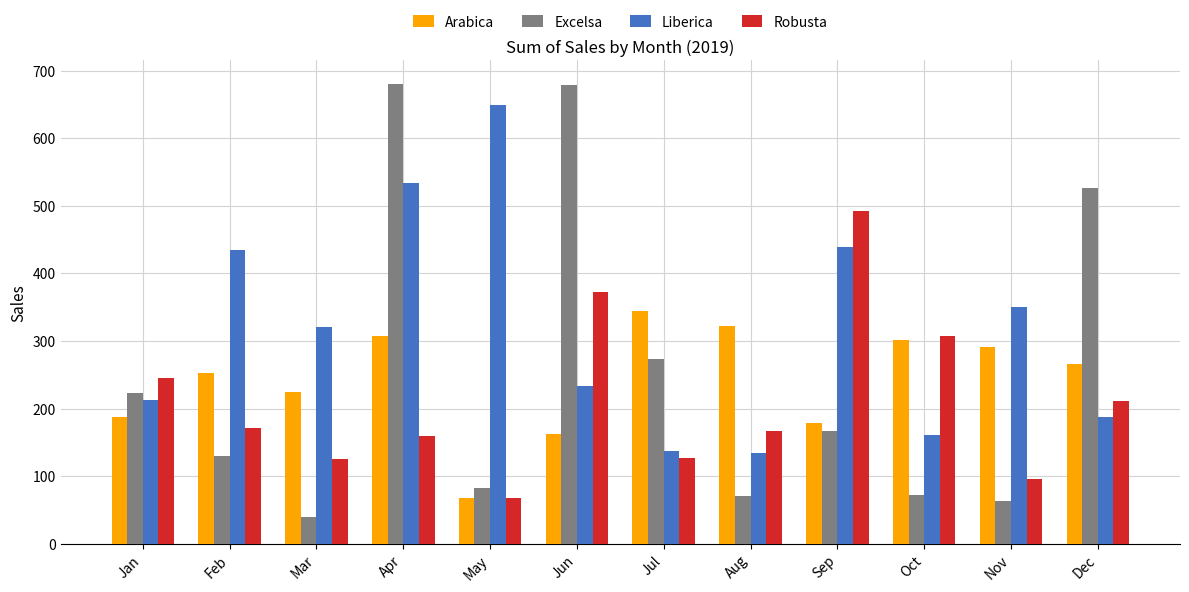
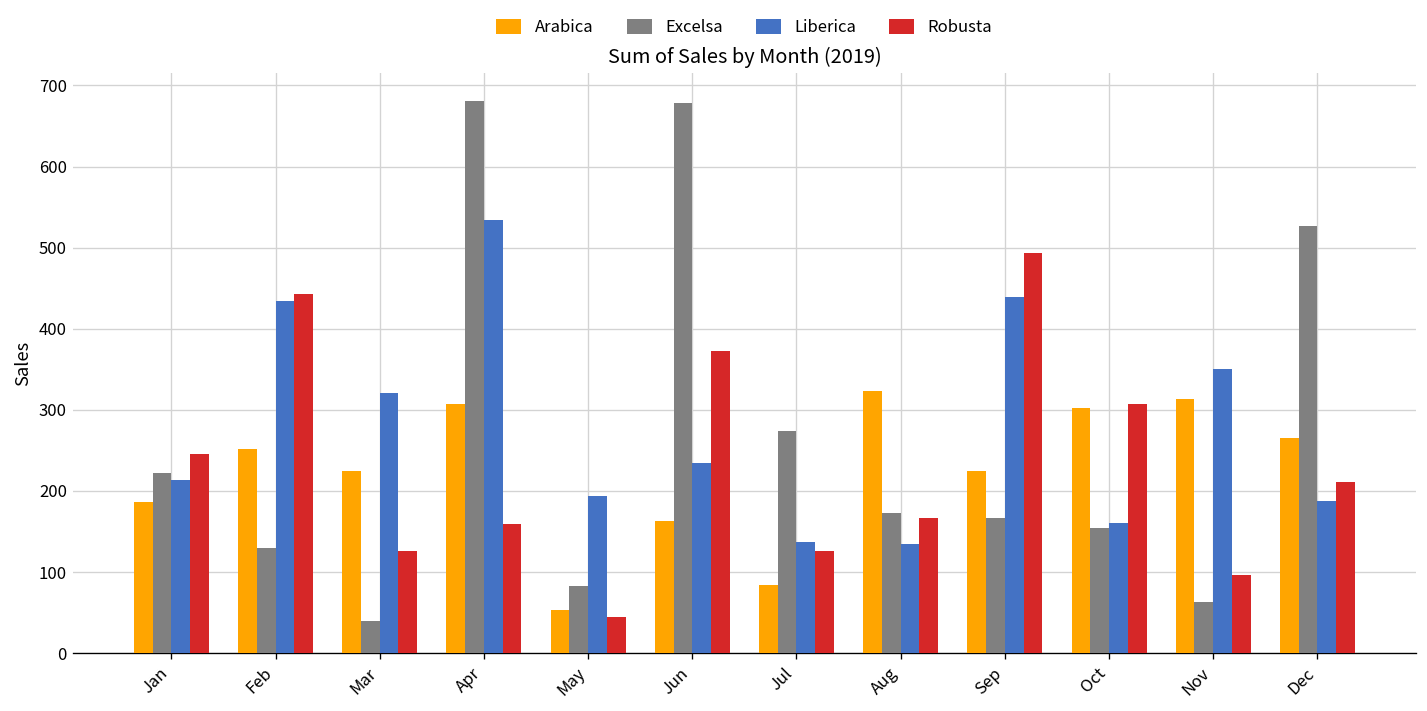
  {
    "Arabica": {
      "Jan": 190,
      "Feb": 250,
      "Mar": 220,
      "Apr": 310,
-     "May": 70,
+     "May": 50,
      "Jun": 160,
-     "Jul": 350,
+     "Jul": 80,
      "Aug": 320,
-     "Sep": 180,
+     "Sep": 220,
      "Oct": 300,
-     "Nov": 290,
+     "Nov": 310,
      "Dec": 270
    },
    "Excelsa": {
      "Jan": 220,
      "Feb": 130,
      "Mar": 40,
      "Apr": 680,
      "May": 80,
      "Jun": 680,
      "Jul": 270,
-     "Aug": 70,
+     "Aug": 170,
      "Sep": 170,
-     "Oct": 70,
+     "Oct": 150,
      "Nov": 60,
      "Dec": 530
    },
    "Liberica": {
      "Jan": 210,
      "Feb": 430,
      "Mar": 320,
      "Apr": 530,
-     "May": 650,
+     "May": 190,
      "Jun": 230,
      "Jul": 140,
      "Aug": 130,
      "Sep": 440,
      "Oct": 160,
      "Nov": 350,
      "Dec": 190
    },
    "Robusta": {
      "Jan": 250,
-     "Feb": 170,
+     "Feb": 440,
      "Mar": 130,
      "Apr": 160,
-     "May": 70,
+     "May": 50,
      "Jun": 370,
      "Jul": 130,
      "Aug": 170,
      "Sep": 490,
      "Oct": 310,
      "Nov": 100,
      "Dec": 210
    }
  }
